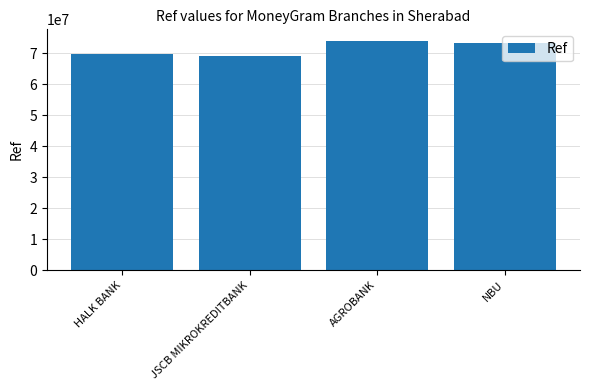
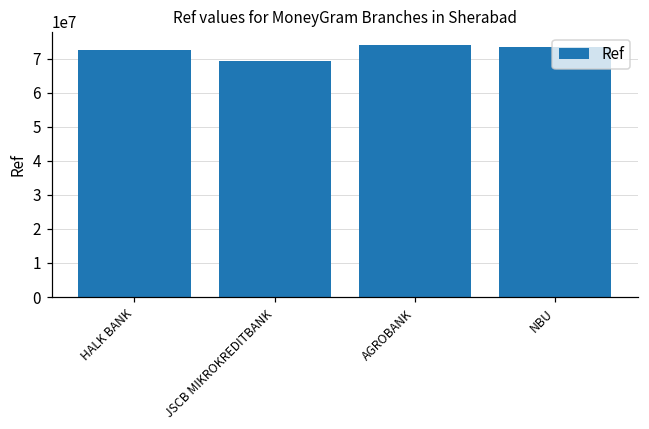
  {
-   "HALK BANK": 70000000,
+   "HALK BANK": 72000000,
    "JSCB MIKROKREDITBANK": 69000000,
    "AGROBANK": 74000000
  }
